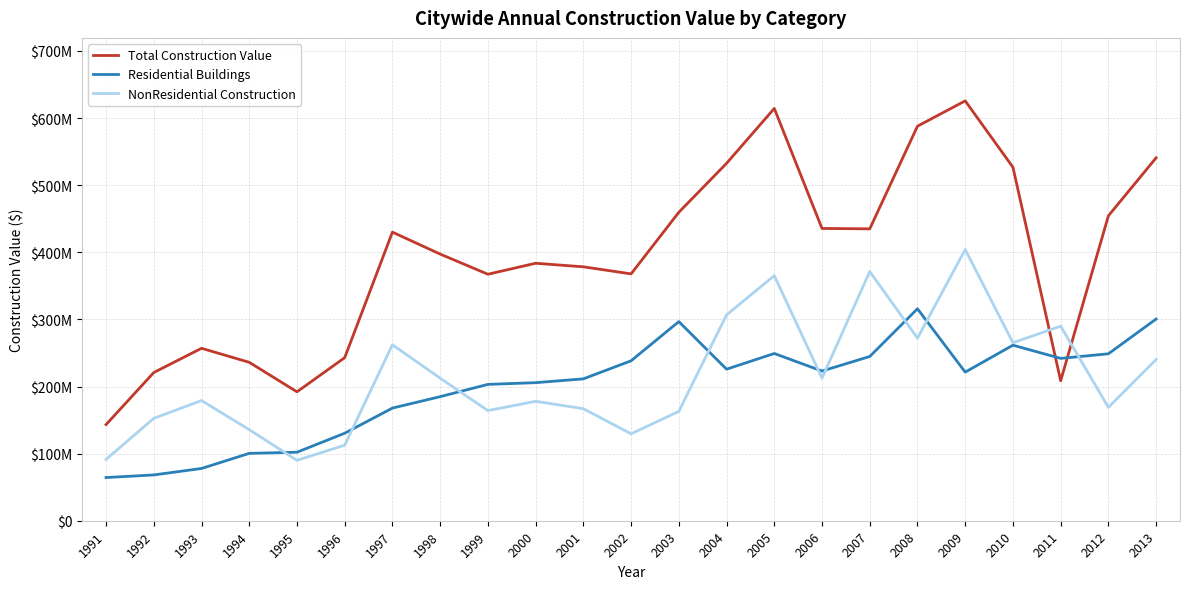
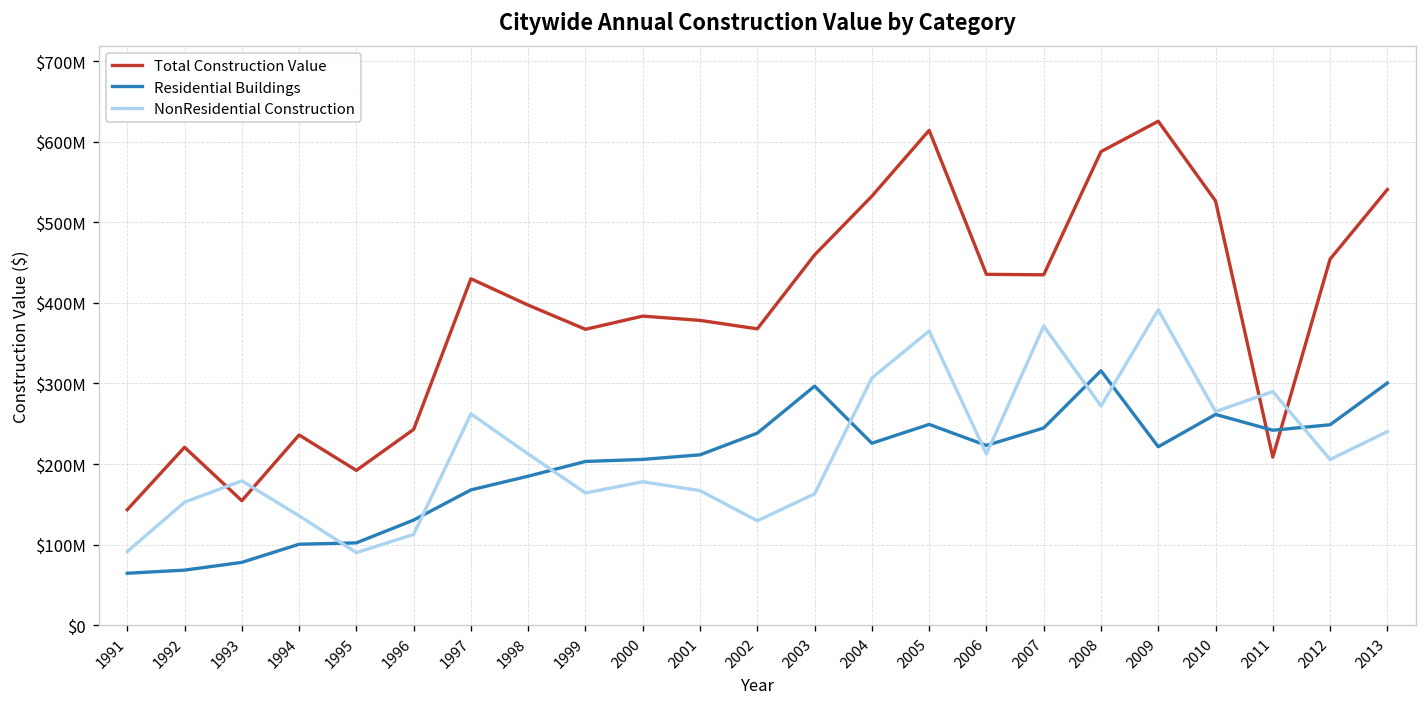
  {
    "Total Construction Value": {
      "1991": "$140000000",
      "1992": "$220000000",
-     "1993": "$260000000",
+     "1993": "$150000000",
      "1994": "$240000000",
      "1995": "$190000000",
      "1996": "$240000000",
      "1997": "$430000000",
      "1998": "$400000000",
      "1999": "$370000000",
      "2000": "$380000000",
      "2001": "$380000000",
      "2002": "$370000000",
      "2003": "$460000000",
      "2004": "$530000000",
      "2005": "$610000000",
      "2006": "$440000000",
      "2007": "$430000000",
      "2008": "$590000000",
      "2009": "$630000000",
      "2010": "$530000000",
      "2011": "$210000000",
      "2012": "$450000000",
      "2013": "$540000000"
    },
    "Residential Buildings": {
      "1991": "$60000000",
      "1992": "$70000000",
      "1993": "$80000000",
      "1994": "$100000000",
      "1995": "$100000000",
      "1996": "$130000000",
      "1997": "$170000000",
      "1998": "$180000000",
      "1999": "$200000000",
      "2000": "$210000000",
      "2001": "$210000000",
      "2002": "$240000000",
      "2003": "$300000000",
      "2004": "$230000000",
      "2005": "$250000000",
      "2006": "$220000000",
      "2007": "$240000000",
      "2008": "$320000000",
      "2009": "$220000000",
      "2011": "$240000000",
      "2012": "$250000000",
      "2013": "$300000000"
    },
    "NonResidential Construction": {
      "1991": "$90000000",
      "1992": "$150000000",
      "1993": "$180000000",
      "1994": "$140000000",
      "1995": "$90000000",
      "1996": "$110000000",
      "1997": "$260000000",
      "1998": "$210000000",
      "1999": "$160000000",
      "2000": "$180000000",
      "2001": "$170000000",
      "2002": "$130000000",
      "2003": "$160000000",
      "2004": "$310000000",
      "2005": "$370000000",
      "2006": "$210000000",
      "2007": "$370000000",
      "2008": "$270000000",
-     "2009": "$400000000",
+     "2009": "$390000000",
      "2011": "$290000000",
-     "2012": "$170000000",
+     "2012": "$210000000",
      "2013": "$240000000"
    }
  }
